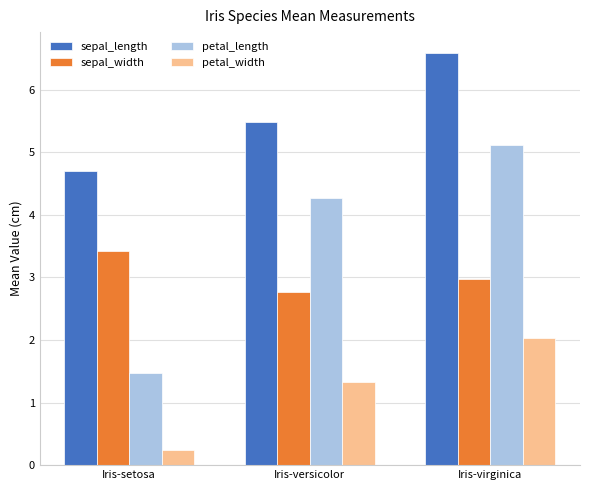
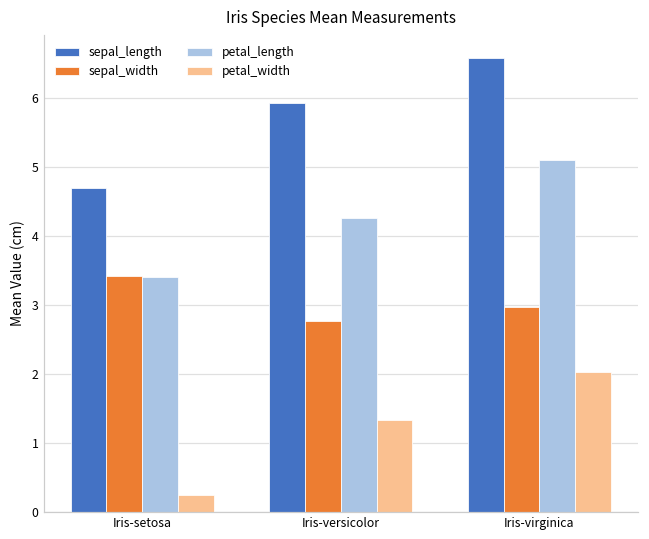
  {
    "sepal_length": {
      "Iris-setosa": 4.7,
-     "Iris-versicolor": 5.5,
+     "Iris-versicolor": 5.9,
      "Iris-virginica": 6.6
    },
    "sepal_width": {
      "Iris-setosa": 3.4,
      "Iris-versicolor": 2.8,
      "Iris-virginica": 3.0
    },
    "petal_length": {
-     "Iris-setosa": 1.5,
+     "Iris-setosa": 3.4,
      "Iris-versicolor": 4.3,
      "Iris-virginica": 5.1
    },
    "petal_width": {
      "Iris-setosa": 0.2,
      "Iris-versicolor": 1.3,
      "Iris-virginica": 2.0
    }
  }
